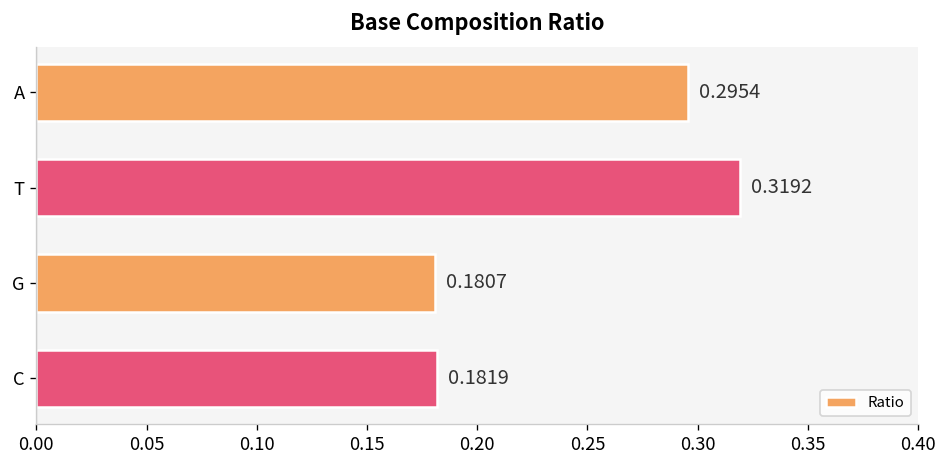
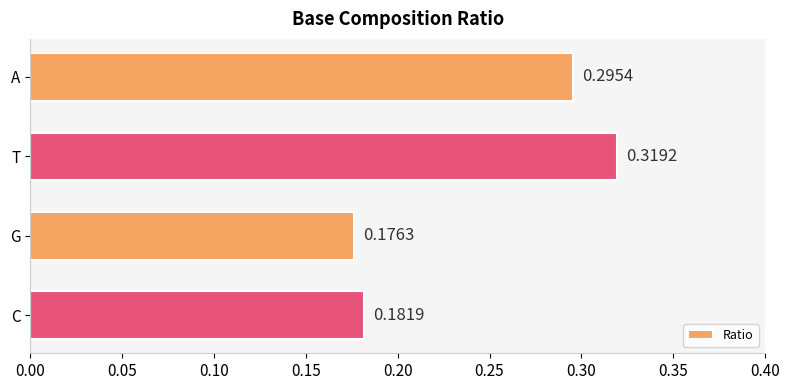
  {
    "A": 0.2954,
    "T": 0.3192,
-   "G": 0.1807,
+   "G": 0.1763,
    "C": 0.1819
  }
